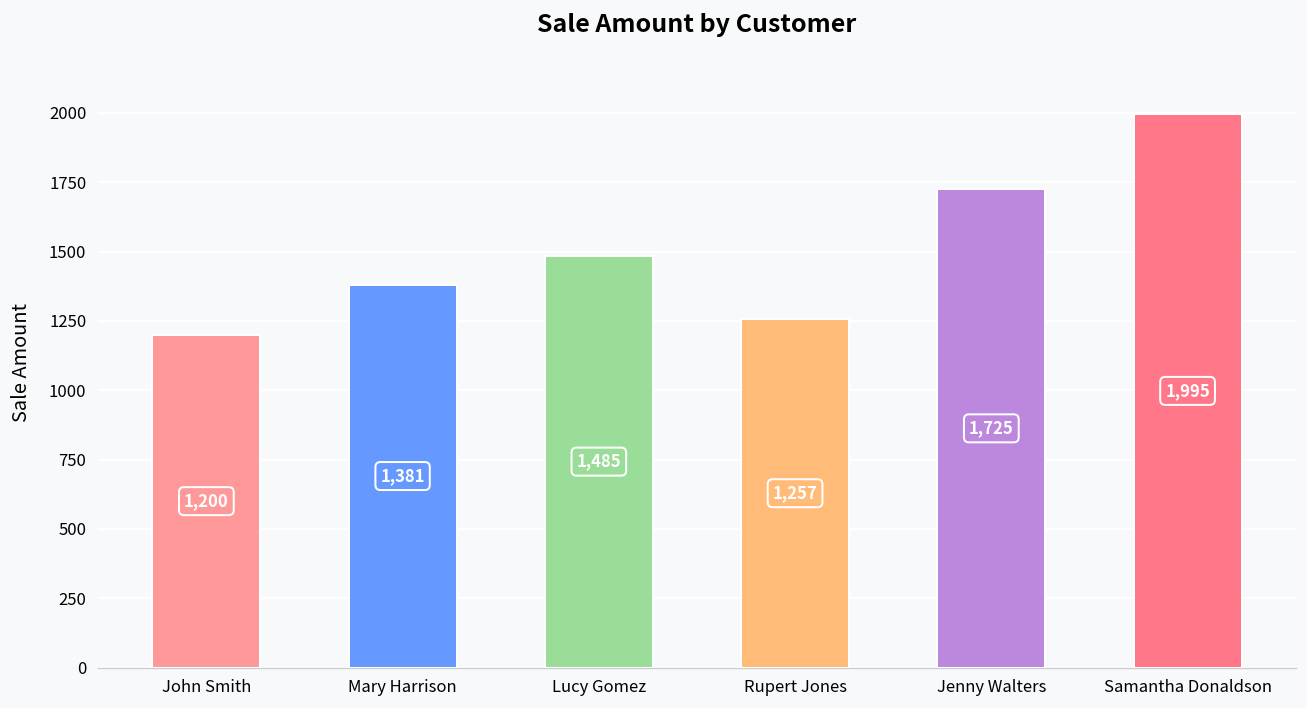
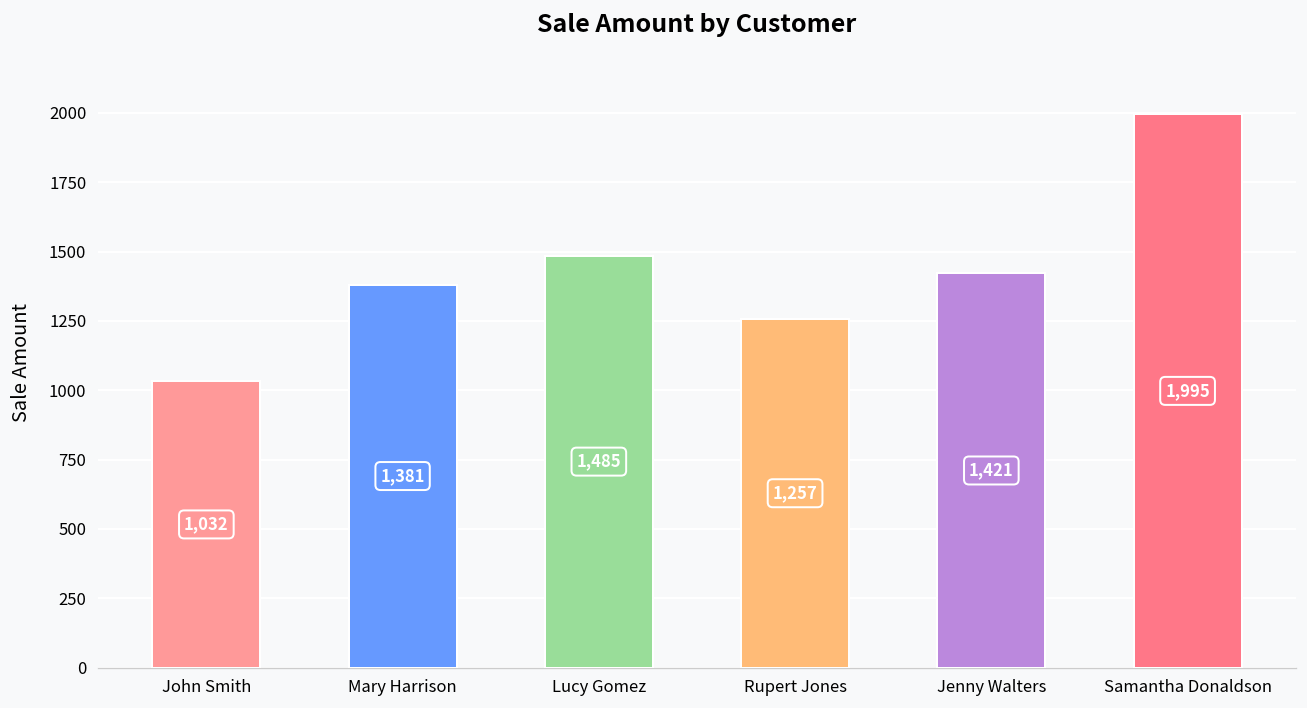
  {
-   "John Smith": "1,200",
-   "Jenny Walters": "1,725"
+   "John Smith": "1,032",
+   "Jenny Walters": "1,421"
  }
